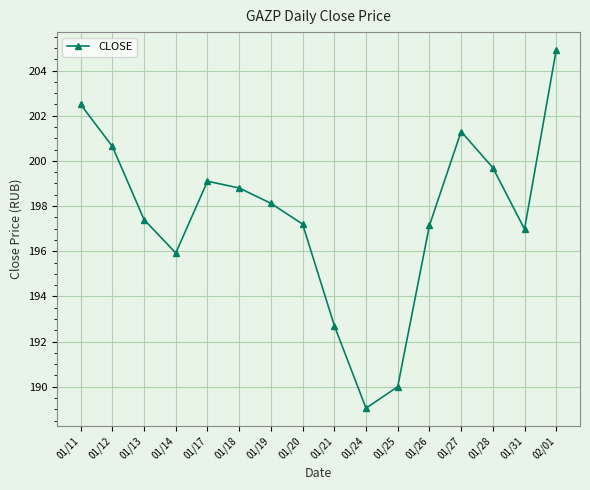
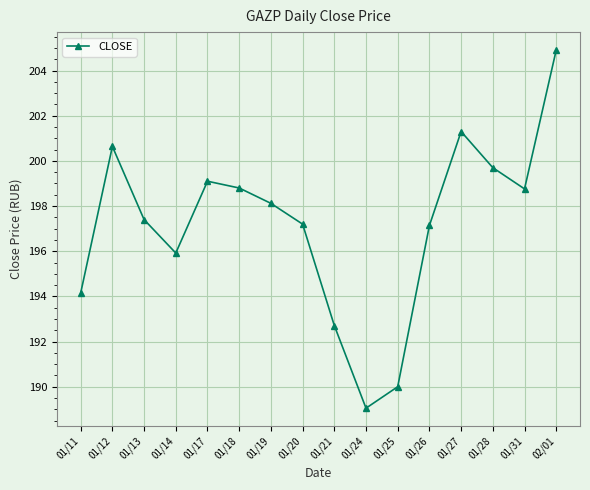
  {
-   "01/11": 202.5,
+   "01/11": 194.2,
    "01/12": 200.6,
    "01/13": 197.4,
    "01/14": 195.9,
    "01/17": 199.1,
    "01/18": 198.8,
    "01/19": 198.1,
    "01/20": 197.2,
    "01/21": 192.7,
    "01/24": 189.1,
    "01/25": 190.0,
    "01/26": 197.1,
    "01/27": 201.3,
    "01/28": 199.7,
-   "01/31": 197.0,
+   "01/31": 198.8,
    "02/01": 204.9
  }
